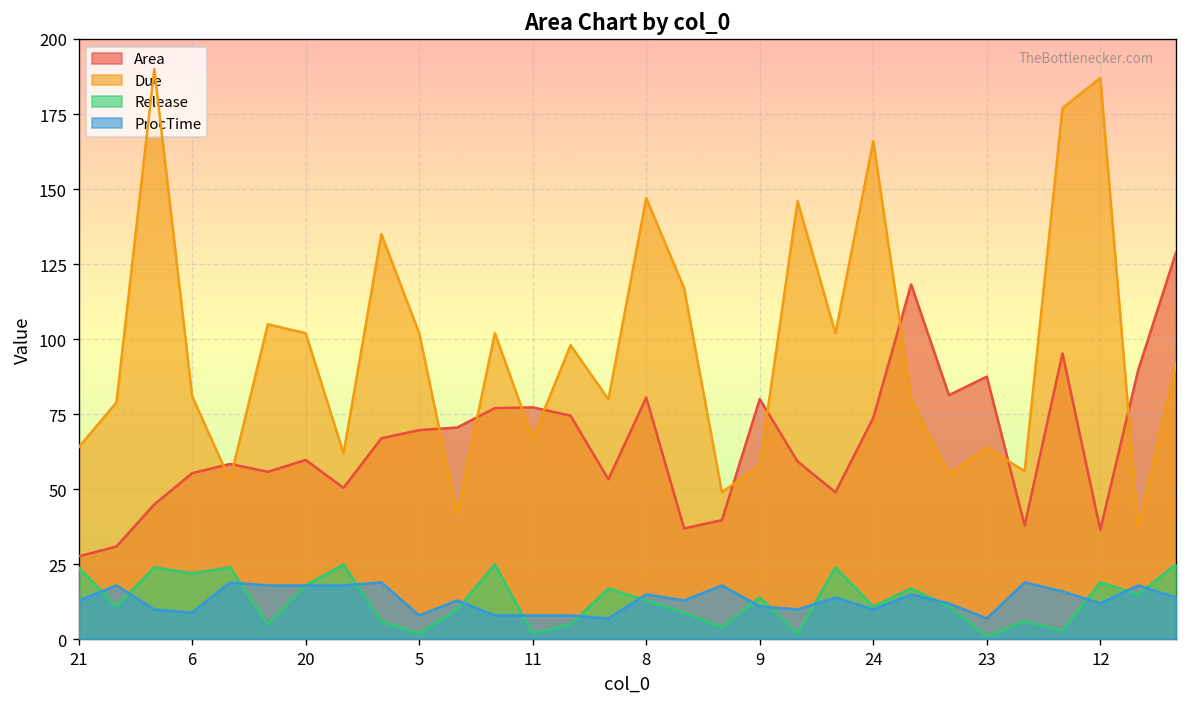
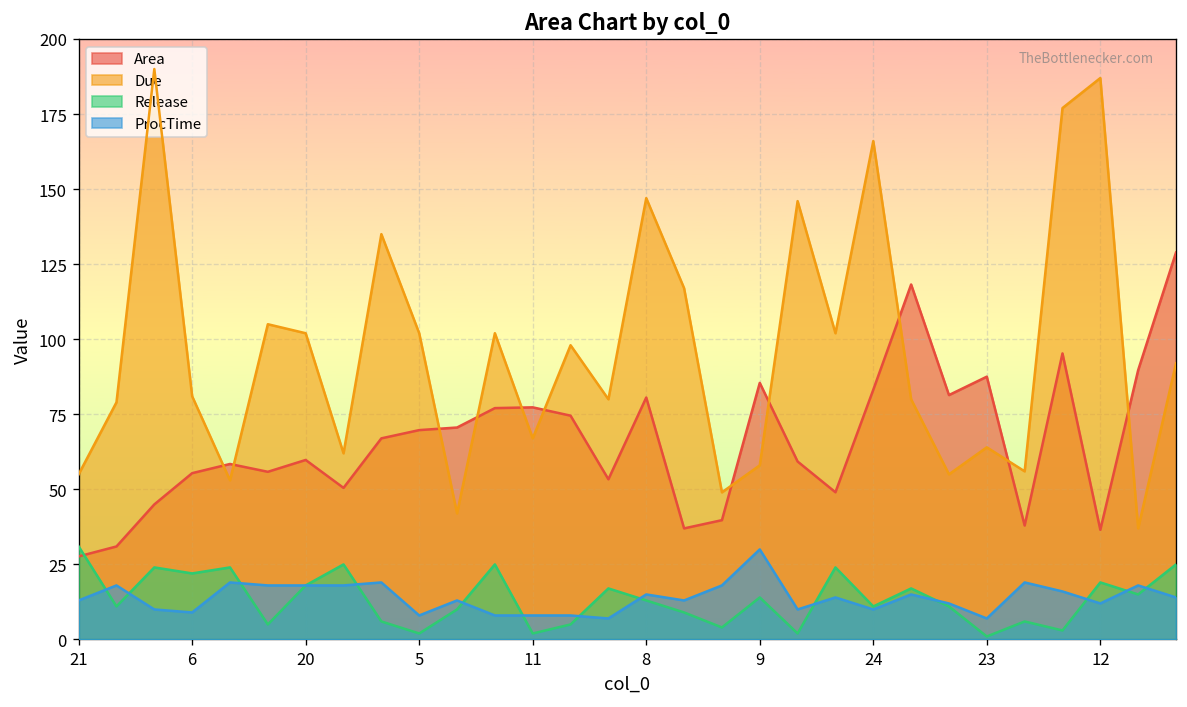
  {
    "Area": {
      "21": 28,
      "6": 55,
-     "9": 80,
-     "24": 74,
+     "9": 85,
+     "24": 83,
      "12": 37
    },
    "Due": {
-     "21": 64,
+     "21": 55,
      "6": 81,
      "9": 58,
      "24": 166,
      "12": 187
    },
    "Release": {
-     "21": 24,
+     "21": 31,
      "6": 22,
      "9": 14,
      "12": 19
    },
    "ProcTime": {
      "21": 13,
      "6": 9,
-     "9": 11,
+     "9": 30,
      "12": 12
    }
  }
